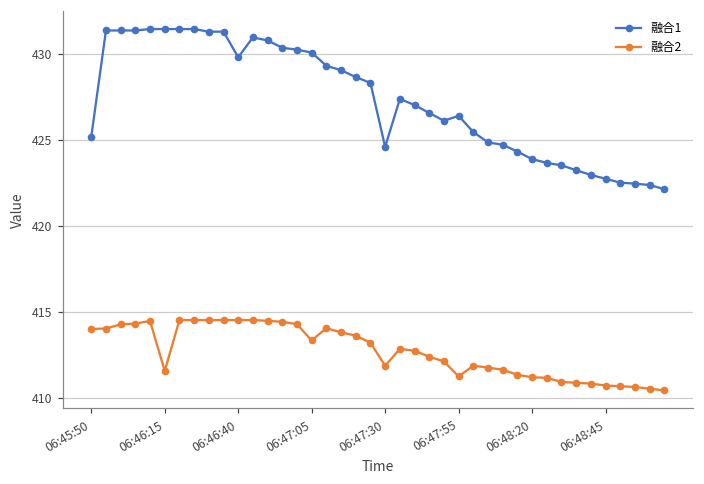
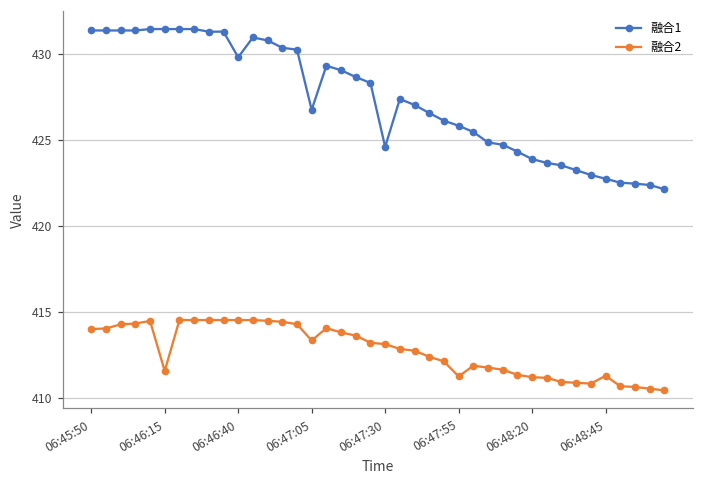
  {
    "融合1": {
-     "06:45:50": 425.2,
+     "06:45:50": 431.4,
      "06:46:15": 431.4,
      "06:46:40": 429.8,
-     "06:47:05": 430.1,
+     "06:47:05": 426.7,
      "06:47:30": 424.6,
-     "06:47:55": 426.4,
+     "06:47:55": 425.8,
      "06:48:20": 423.9,
      "06:48:45": 422.7
    },
    "融合2": {
      "06:45:50": 414.0,
      "06:46:15": 411.6,
      "06:46:40": 414.5,
      "06:47:05": 413.4,
-     "06:47:30": 411.9,
+     "06:47:30": 413.2,
      "06:47:55": 411.3,
      "06:48:20": 411.2,
-     "06:48:45": 410.8
+     "06:48:45": 411.3
    }
  }
